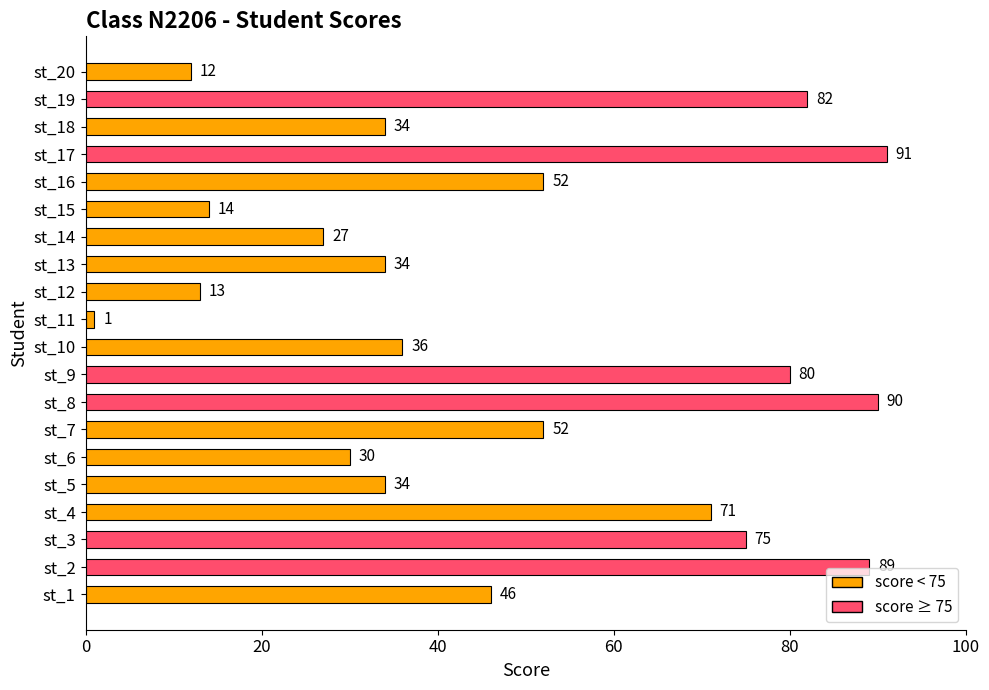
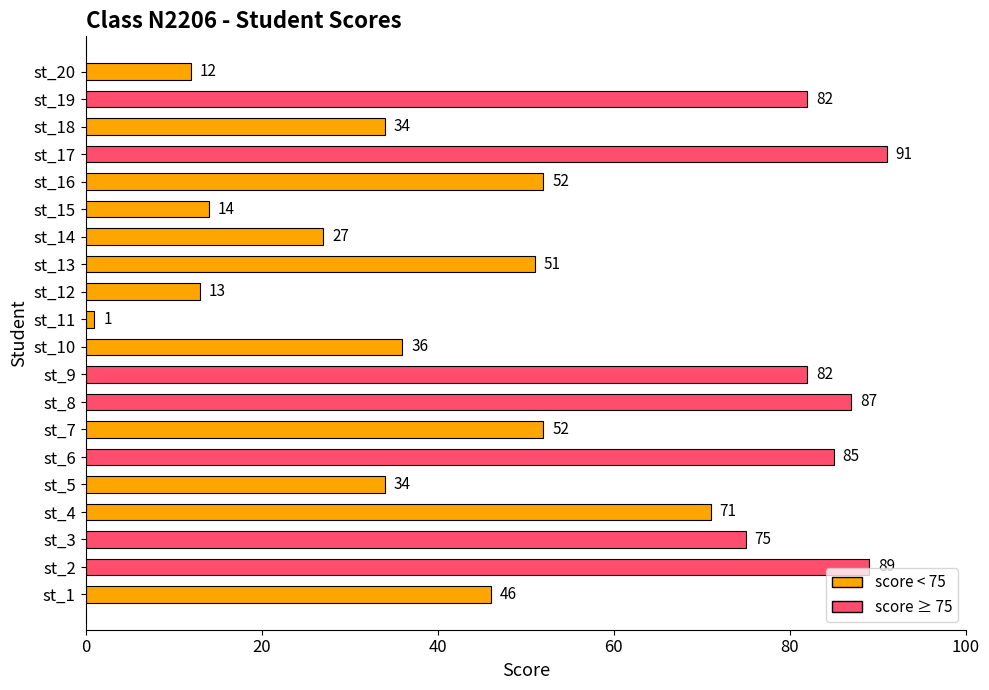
  {
    "st_20": 12,
    "st_19": 82,
    "st_18": 34,
    "st_17": 91,
    "st_16": 52,
    "st_15": 14,
    "st_14": 27,
-   "st_13": 34,
+   "st_13": 51,
    "st_12": 13,
    "st_11": 1,
    "st_10": 36,
-   "st_9": 80,
-   "st_8": 90,
+   "st_9": 82,
+   "st_8": 87,
    "st_7": 52,
-   "st_6": 30,
+   "st_6": 85,
    "st_5": 34,
    "st_4": 71,
    "st_3": 75,
    "st_1": 46
  }
